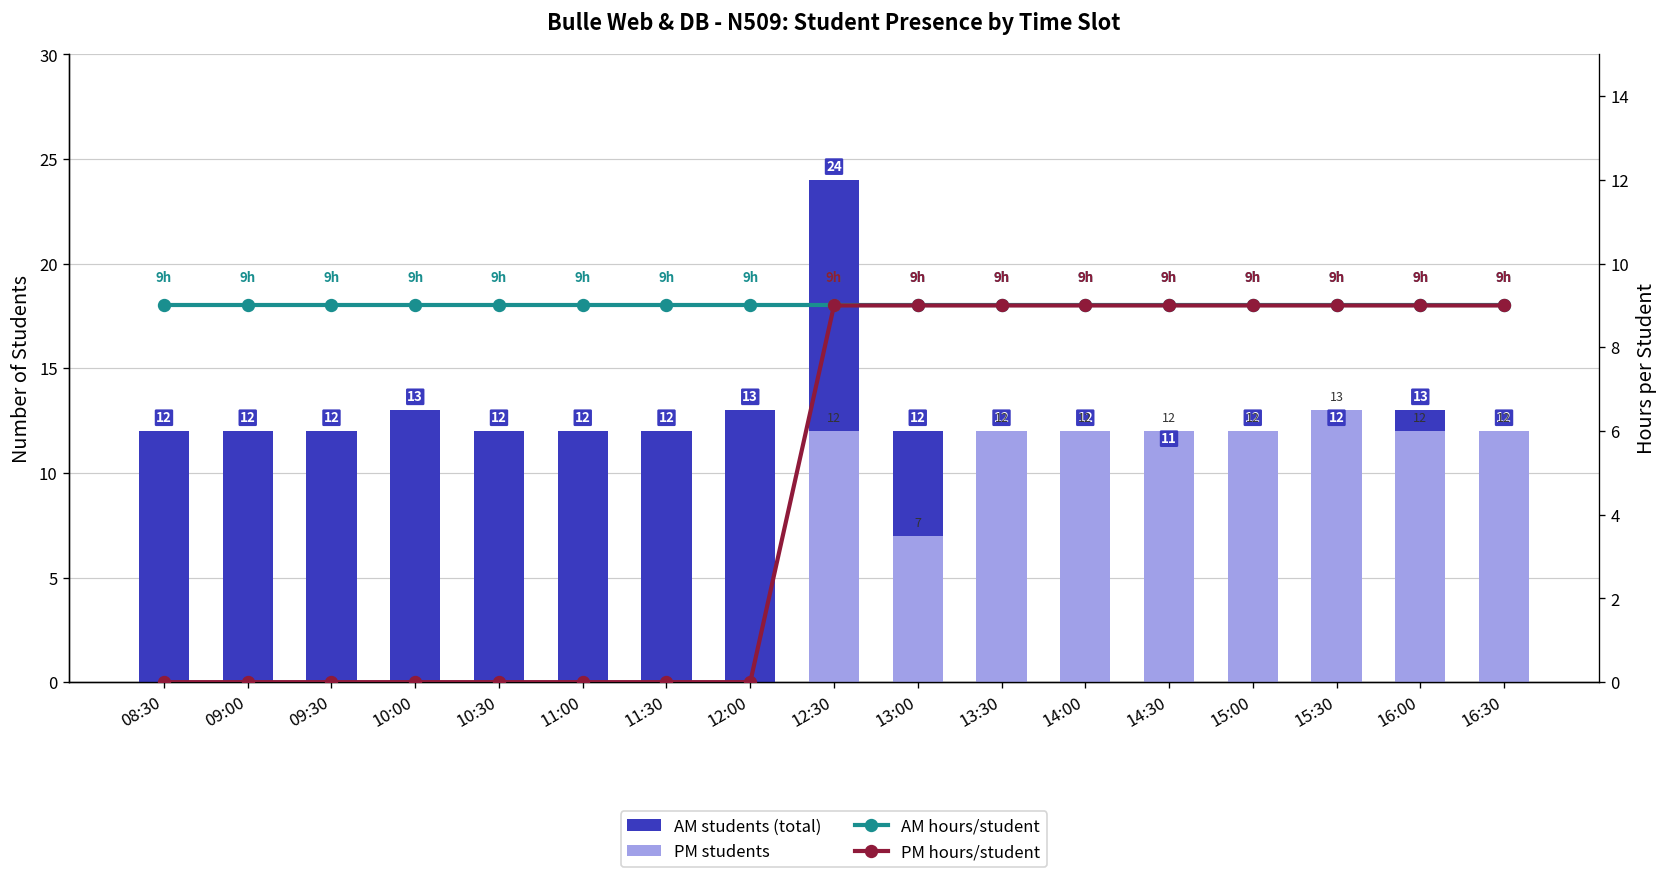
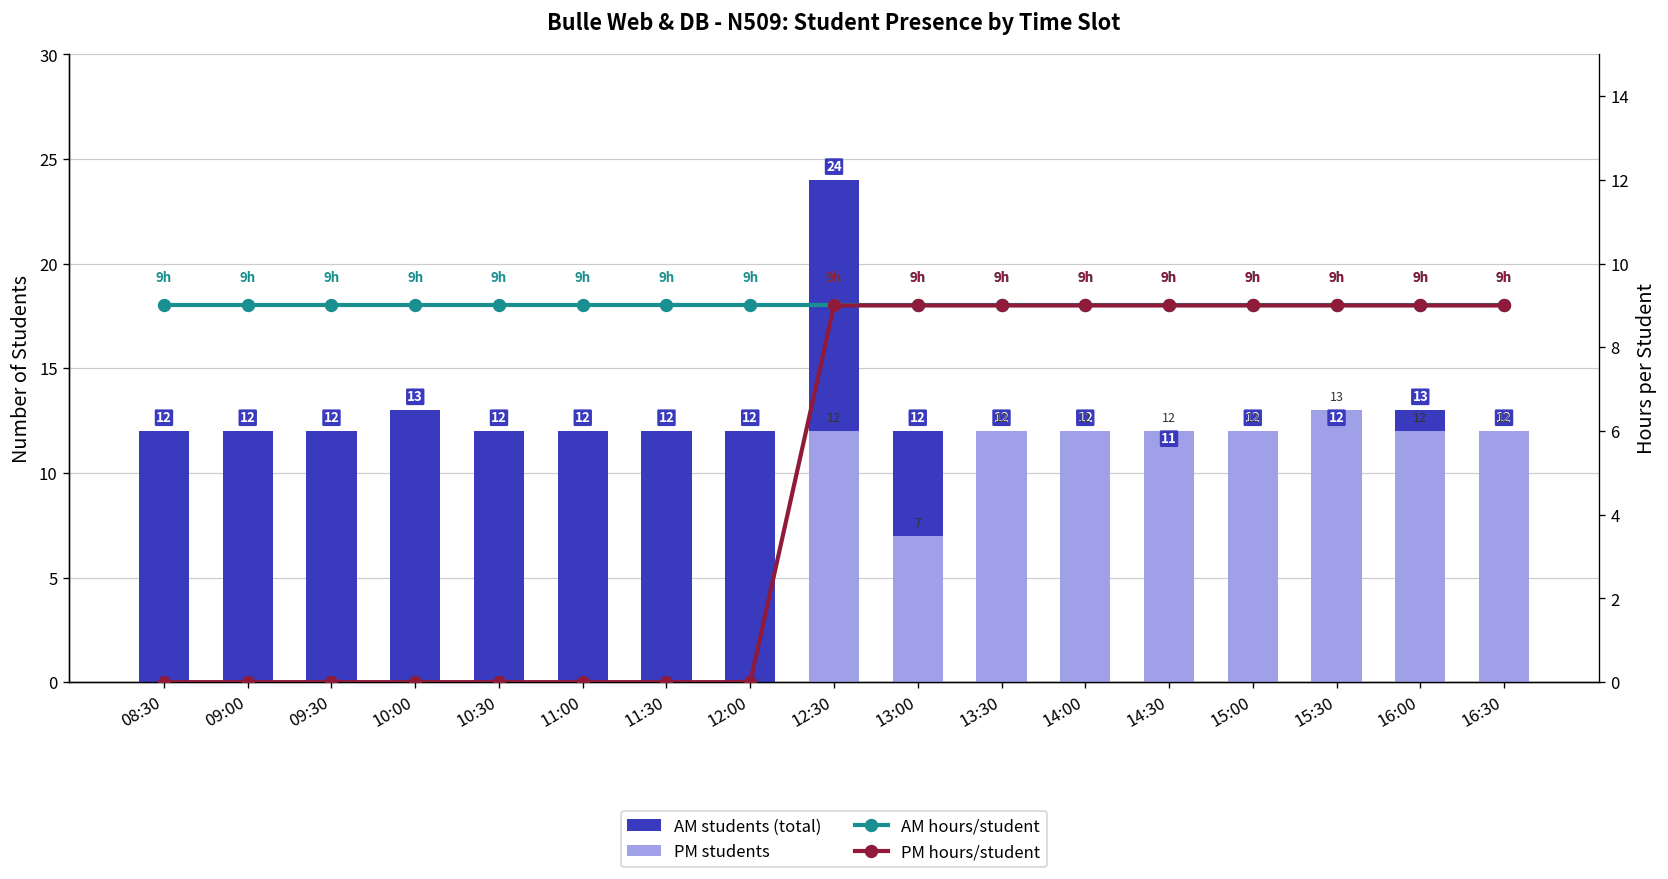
  {
    "AM students (total)": {
-     "12:00": "13"
+     "12:00": "12"
    },
    "AM hours/student": {
      "08:30": "9h",
      "09:00": "9h",
      "09:30": "9h",
      "10:00": "9h",
      "10:30": "9h",
      "11:00": "9h",
      "11:30": "9h",
      "12:00": "9h"
    }
  }
